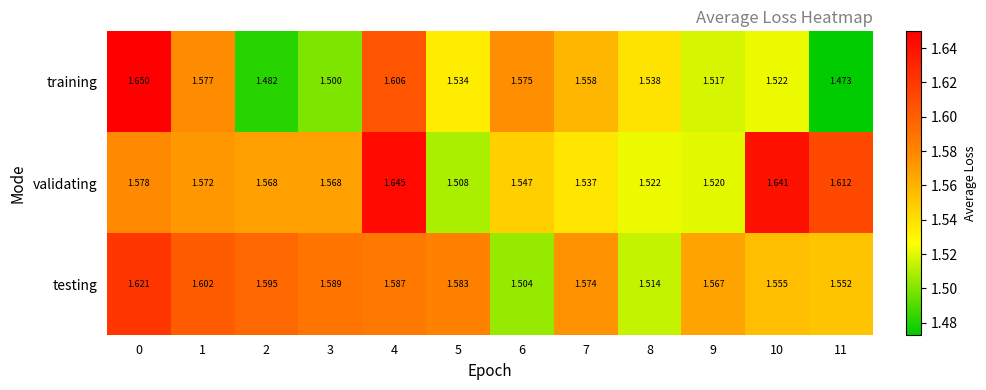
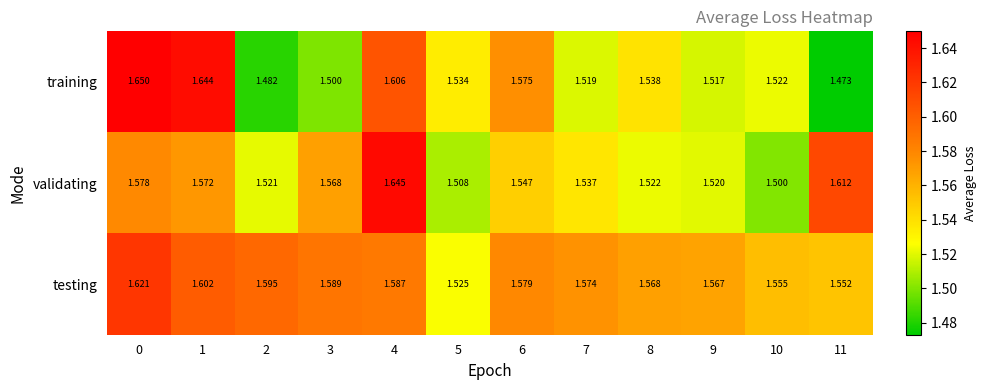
  {
    "training": {
      "0": 1.650,
-     "1": 1.577,
+     "1": 1.644,
      "2": 1.482,
      "3": 1.500,
      "4": 1.606,
      "5": 1.534,
      "6": 1.575,
-     "7": 1.558,
+     "7": 1.519,
      "8": 1.538,
      "9": 1.517,
      "10": 1.522,
      "11": 1.473
    },
    "validating": {
      "0": 1.578,
      "1": 1.572,
-     "2": 1.568,
+     "2": 1.521,
      "3": 1.568,
      "4": 1.645,
      "5": 1.508,
      "6": 1.547,
      "7": 1.537,
      "8": 1.522,
      "9": 1.520,
-     "10": 1.641,
+     "10": 1.500,
      "11": 1.612
    },
    "testing": {
      "0": 1.621,
      "1": 1.602,
      "2": 1.595,
      "3": 1.589,
      "4": 1.587,
-     "5": 1.583,
-     "6": 1.504,
+     "5": 1.525,
+     "6": 1.579,
      "7": 1.574,
-     "8": 1.514,
+     "8": 1.568,
      "9": 1.567,
      "10": 1.555,
      "11": 1.552
    }
  }
